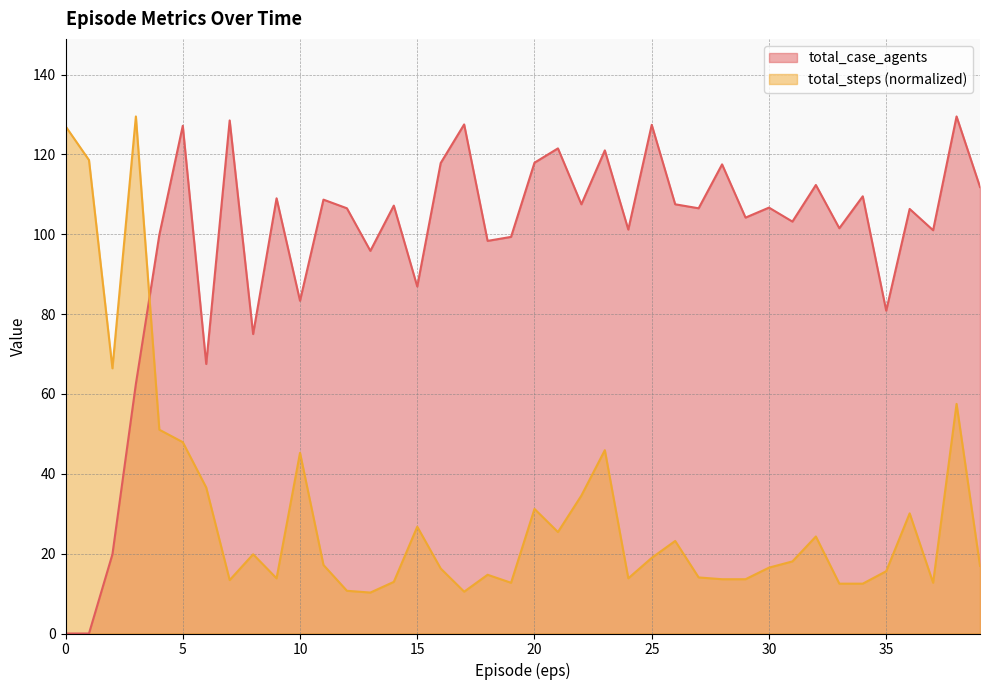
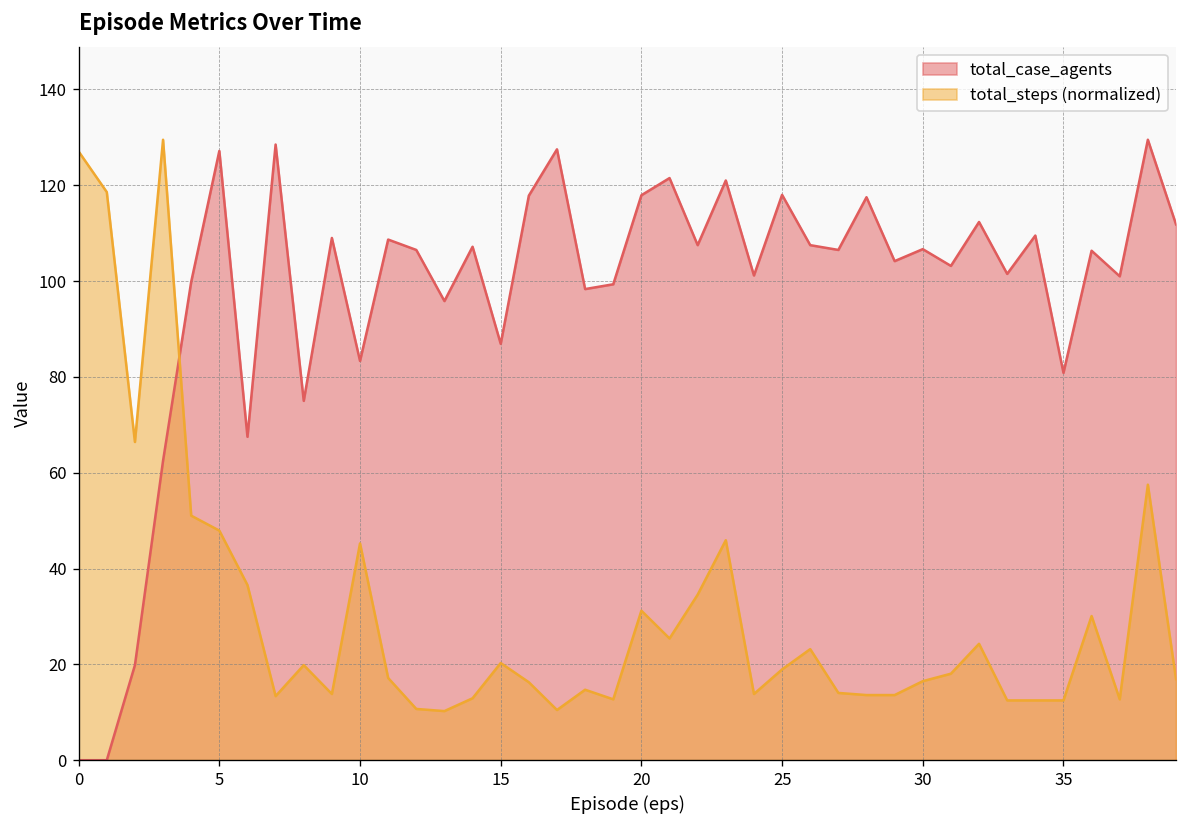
  {
    "total_case_agents": {
      "0": 0,
      "5": 127,
      "10": 83,
      "15": 87,
      "20": 118,
-     "25": 127,
+     "25": 118,
      "30": 107,
      "35": 81
    },
    "total_steps (normalized)": {
      "0": 127,
      "5": 48,
      "10": 45,
-     "15": 27,
+     "15": 20,
      "20": 31,
      "25": 19,
      "30": 16,
-     "35": 16
+     "35": 12
    }
  }
